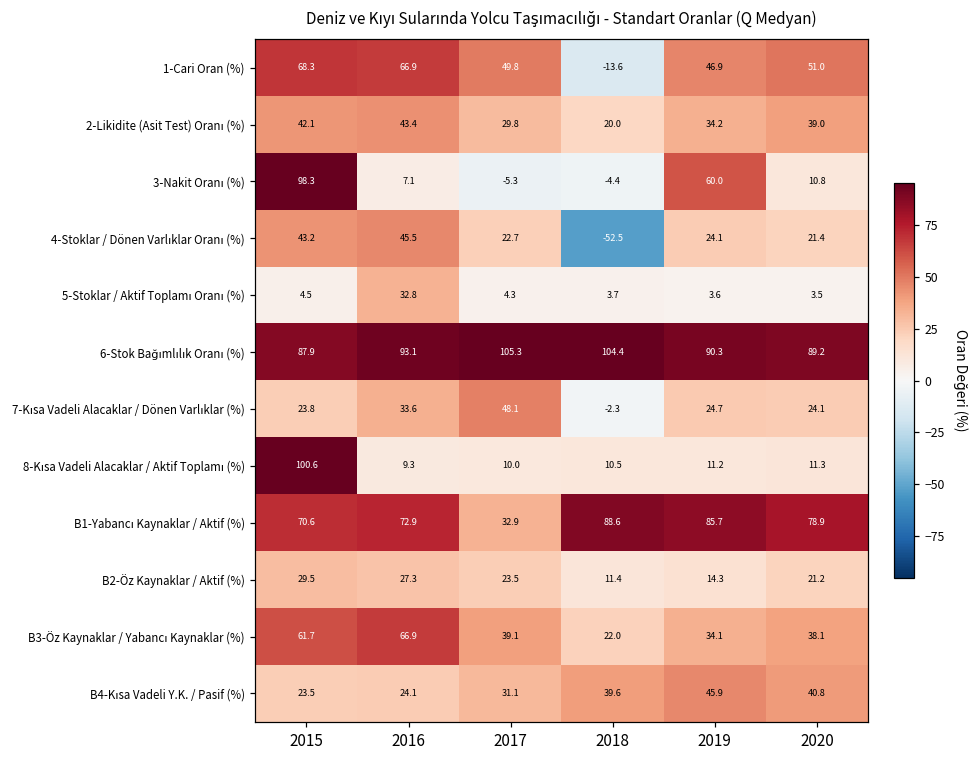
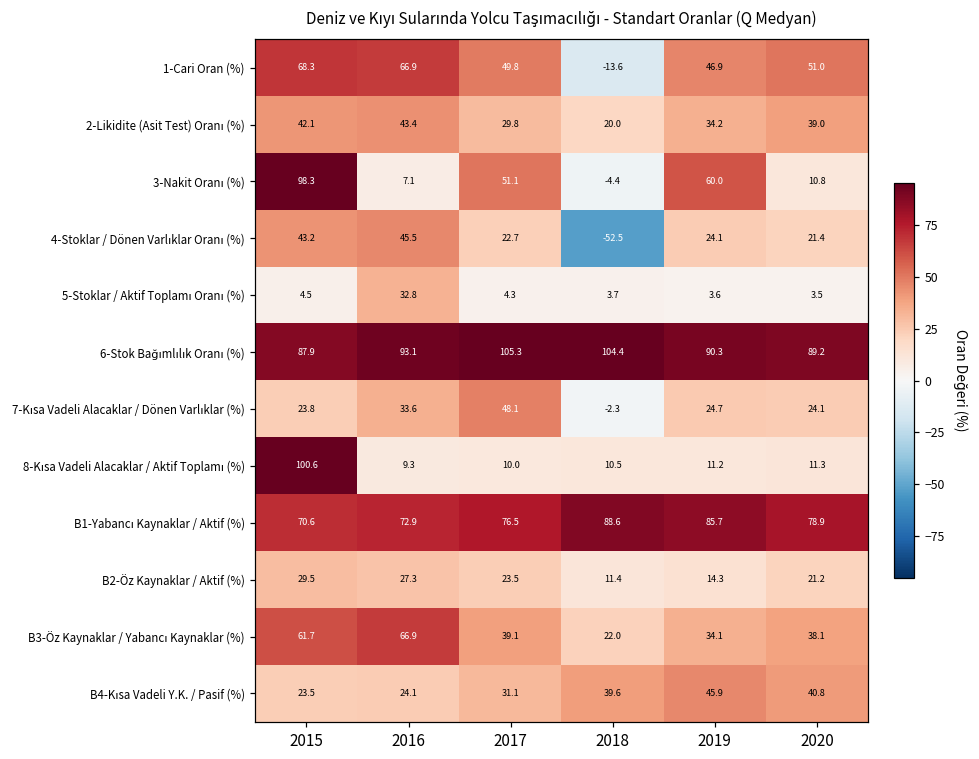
  {
    "1-Cari Oran (%)": {
      "2015": 68.3,
      "2016": 66.9,
      "2017": 49.8,
      "2018": -13.6,
      "2019": 46.9,
      "2020": 51.0
    },
    "2-Likidite (Asit Test) Oranı (%)": {
      "2015": 42.1,
      "2016": 43.4,
      "2017": 29.8,
      "2018": 20.0,
      "2019": 34.2,
      "2020": 39.0
    },
    "3-Nakit Oranı (%)": {
      "2015": 98.3,
      "2016": 7.1,
-     "2017": -5.3,
+     "2017": 51.1,
      "2018": -4.4,
      "2019": 60.0,
      "2020": 10.8
    },
    "4-Stoklar / Dönen Varlıklar Oranı (%)": {
      "2015": 43.2,
      "2016": 45.5,
      "2017": 22.7,
      "2018": -52.5,
      "2019": 24.1,
      "2020": 21.4
    },
    "5-Stoklar / Aktif Toplamı Oranı (%)": {
      "2015": 4.5,
      "2016": 32.8,
      "2017": 4.3,
      "2018": 3.7,
      "2019": 3.6,
      "2020": 3.5
    },
    "6-Stok Bağımlılık Oranı (%)": {
      "2015": 87.9,
      "2016": 93.1,
      "2017": 105.3,
      "2018": 104.4,
      "2019": 90.3,
      "2020": 89.2
    },
    "7-Kısa Vadeli Alacaklar / Dönen Varlıklar (%)": {
      "2015": 23.8,
      "2016": 33.6,
      "2017": 48.1,
      "2018": -2.3,
      "2019": 24.7,
      "2020": 24.1
    },
    "8-Kısa Vadeli Alacaklar / Aktif Toplamı (%)": {
      "2015": 100.6,
      "2016": 9.3,
      "2017": 10.0,
      "2018": 10.5,
      "2019": 11.2,
      "2020": 11.3
    },
    "B1-Yabancı Kaynaklar / Aktif (%)": {
      "2015": 70.6,
      "2016": 72.9,
-     "2017": 32.9,
+     "2017": 76.5,
      "2018": 88.6,
      "2019": 85.7,
      "2020": 78.9
    },
    "B2-Öz Kaynaklar / Aktif (%)": {
      "2015": 29.5,
      "2016": 27.3,
      "2017": 23.5,
      "2018": 11.4,
      "2019": 14.3,
      "2020": 21.2
    },
    "B3-Öz Kaynaklar / Yabancı Kaynaklar (%)": {
      "2015": 61.7,
      "2016": 66.9,
      "2017": 39.1,
      "2018": 22.0,
      "2019": 34.1,
      "2020": 38.1
    },
    "B4-Kısa Vadeli Y.K. / Pasif (%)": {
      "2015": 23.5,
      "2016": 24.1,
      "2017": 31.1,
      "2018": 39.6,
      "2019": 45.9,
      "2020": 40.8
    }
  }
